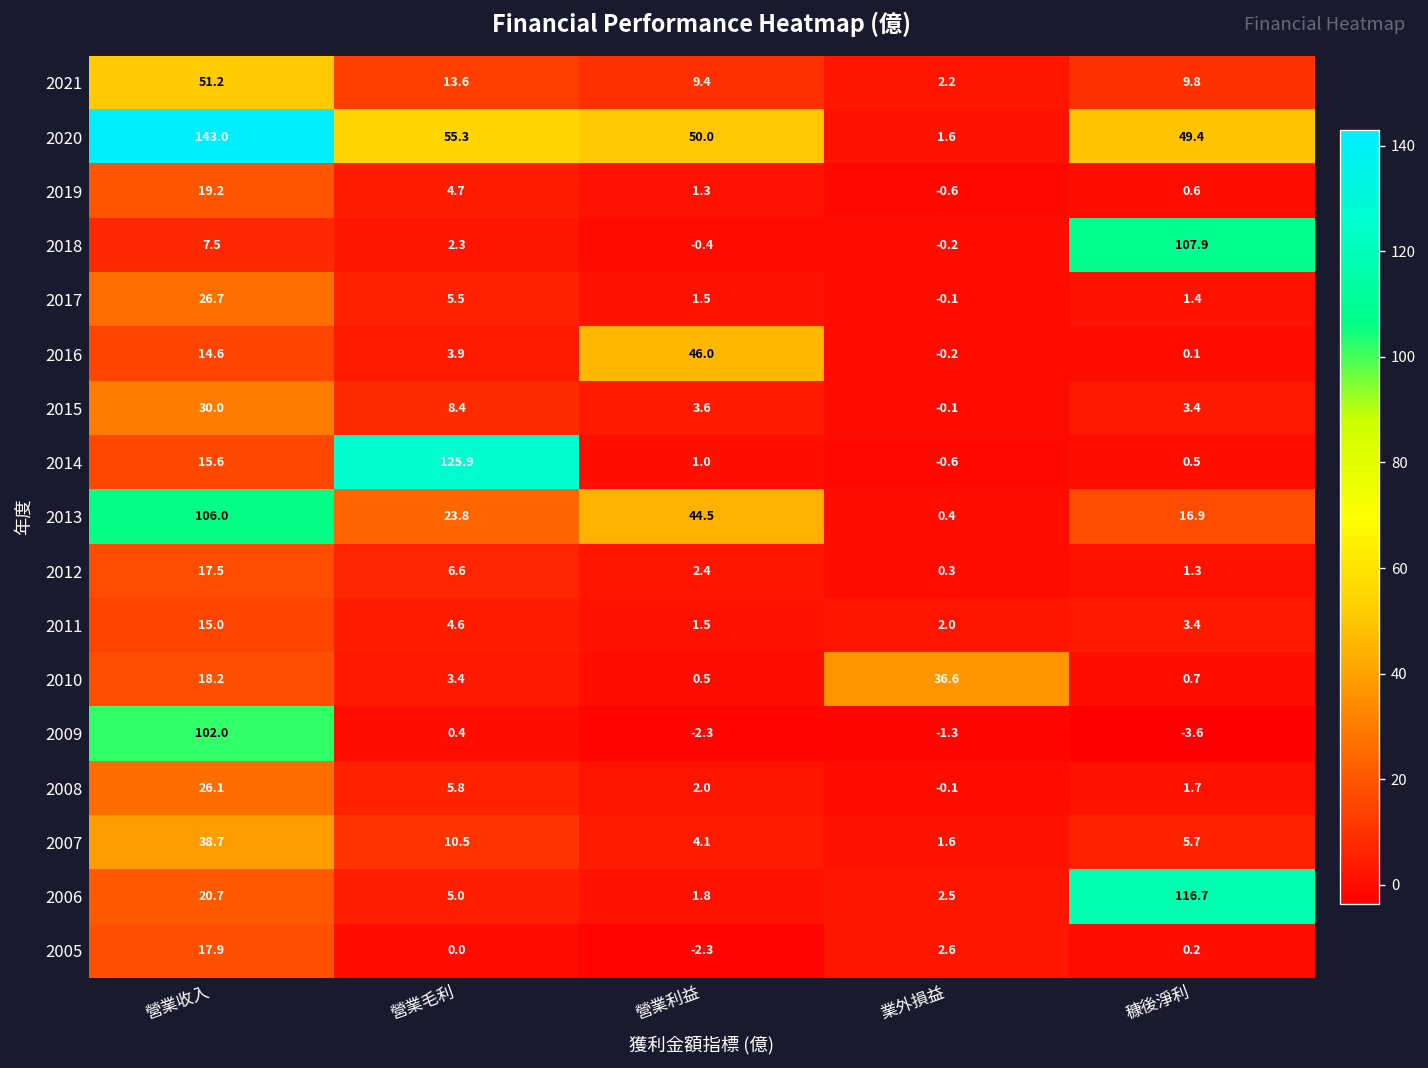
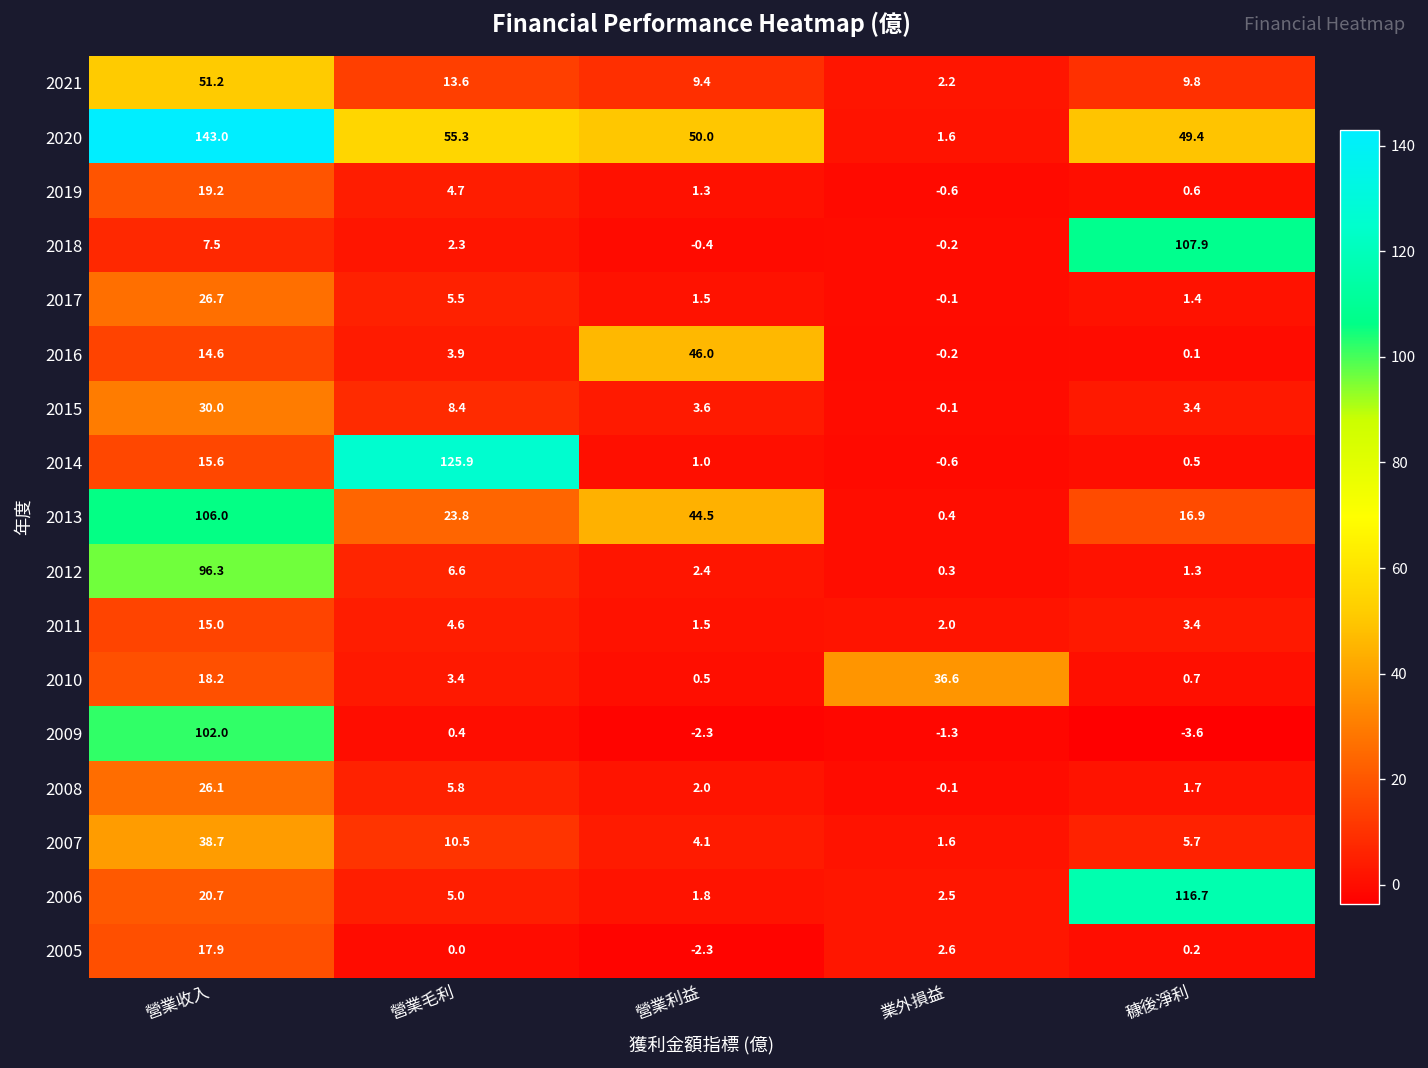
  {
    "2021": {
      "營業收入": 51.2,
      "營業毛利": 13.6,
      "營業利益": 9.4,
      "業外損益": 2.2,
      "穅後淨利": 9.8
    },
    "2020": {
      "營業收入": 143.0,
      "營業毛利": 55.3,
      "營業利益": 50.0,
      "業外損益": 1.6,
      "穅後淨利": 49.4
    },
    "2019": {
      "營業收入": 19.2,
      "營業毛利": 4.7,
      "營業利益": 1.3,
      "業外損益": -0.6,
      "穅後淨利": 0.6
    },
    "2018": {
      "營業收入": 7.5,
      "營業毛利": 2.3,
      "營業利益": -0.4,
      "業外損益": -0.2,
      "穅後淨利": 107.9
    },
    "2017": {
      "營業收入": 26.7,
      "營業毛利": 5.5,
      "營業利益": 1.5,
      "業外損益": -0.1,
      "穅後淨利": 1.4
    },
    "2016": {
      "營業收入": 14.6,
      "營業毛利": 3.9,
      "營業利益": 46.0,
      "業外損益": -0.2,
      "穅後淨利": 0.1
    },
    "2015": {
      "營業收入": 30.0,
      "營業毛利": 8.4,
      "營業利益": 3.6,
      "業外損益": -0.1,
      "穅後淨利": 3.4
    },
    "2014": {
      "營業收入": 15.6,
      "營業毛利": 125.9,
      "營業利益": 1.0,
      "業外損益": -0.6,
      "穅後淨利": 0.5
    },
    "2013": {
      "營業收入": 106.0,
      "營業毛利": 23.8,
      "營業利益": 44.5,
      "業外損益": 0.4,
      "穅後淨利": 16.9
    },
    "2012": {
-     "營業收入": 17.5,
+     "營業收入": 96.3,
      "營業毛利": 6.6,
      "營業利益": 2.4,
      "業外損益": 0.3,
      "穅後淨利": 1.3
    },
    "2011": {
      "營業收入": 15.0,
      "營業毛利": 4.6,
      "營業利益": 1.5,
      "業外損益": 2.0,
      "穅後淨利": 3.4
    },
    "2010": {
      "營業收入": 18.2,
      "營業毛利": 3.4,
      "營業利益": 0.5,
      "業外損益": 36.6,
      "穅後淨利": 0.7
    },
    "2009": {
      "營業收入": 102.0,
      "營業毛利": 0.4,
      "營業利益": -2.3,
      "業外損益": -1.3,
      "穅後淨利": -3.6
    },
    "2008": {
      "營業收入": 26.1,
      "營業毛利": 5.8,
      "營業利益": 2.0,
      "業外損益": -0.1,
      "穅後淨利": 1.7
    },
    "2007": {
      "營業收入": 38.7,
      "營業毛利": 10.5,
      "營業利益": 4.1,
      "業外損益": 1.6,
      "穅後淨利": 5.7
    },
    "2006": {
      "營業收入": 20.7,
      "營業毛利": 5.0,
      "營業利益": 1.8,
      "業外損益": 2.5,
      "穅後淨利": 116.7
    },
    "2005": {
      "營業收入": 17.9,
      "營業毛利": 0.0,
      "營業利益": -2.3,
      "業外損益": 2.6,
      "穅後淨利": 0.2
    }
  }
